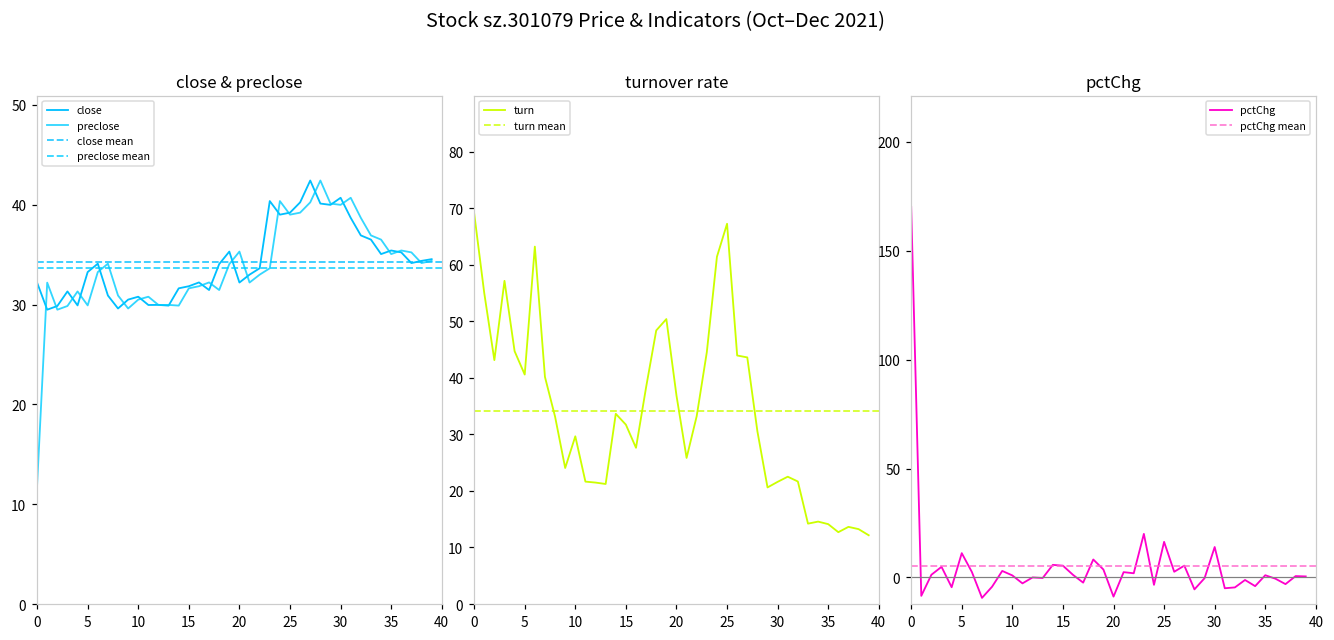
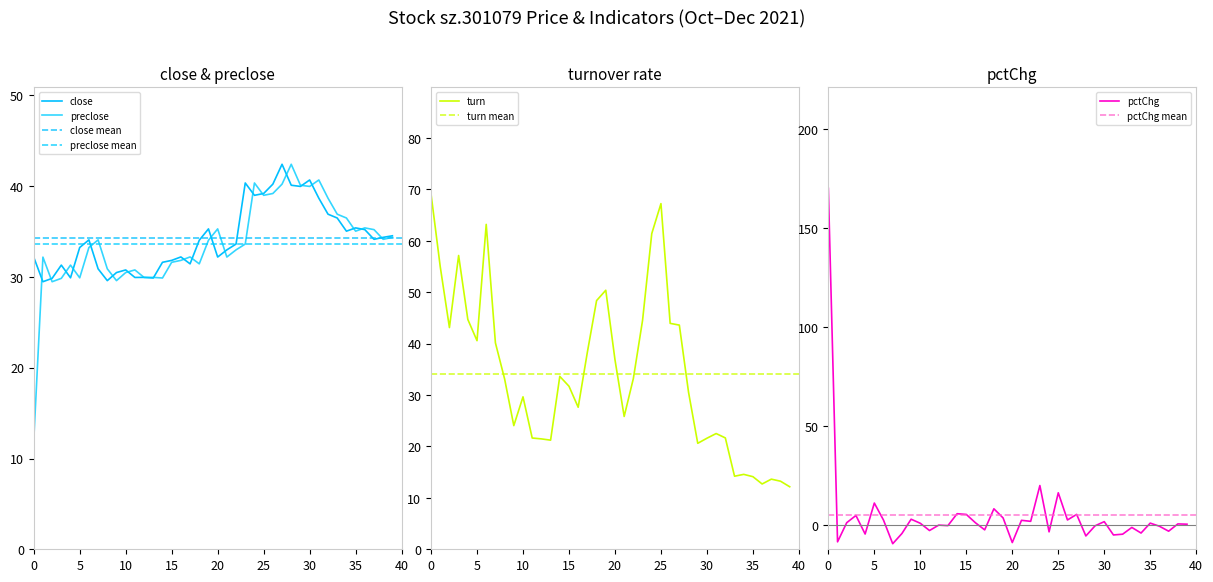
  {
    "turnover rate": {
      "0": 69,
      "5": 41,
      "10": 30,
      "15": 32,
      "20": 37,
      "25": 67,
      "30": 22,
      "35": 14
    },
    "pctChg": {
      "0": 170,
      "5": 11,
      "10": 1,
      "15": 5,
      "20": -9,
      "25": 16,
-     "30": 14,
+     "30": 2,
      "35": 1
    }
  }
